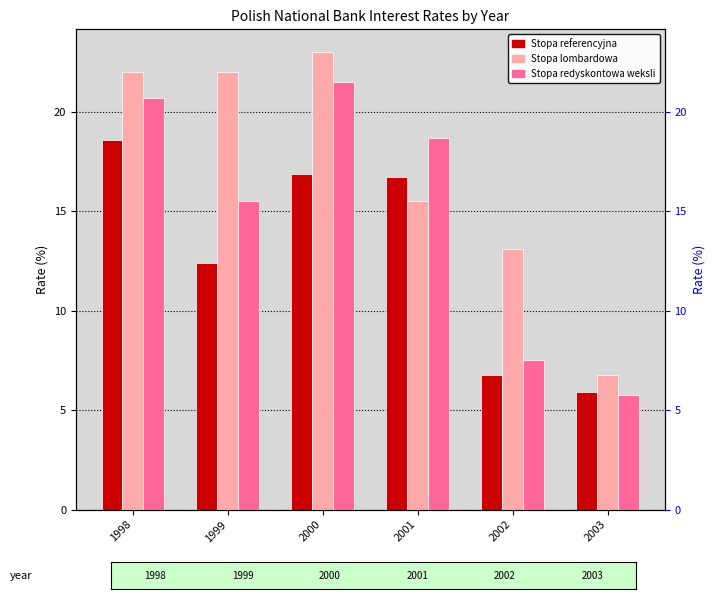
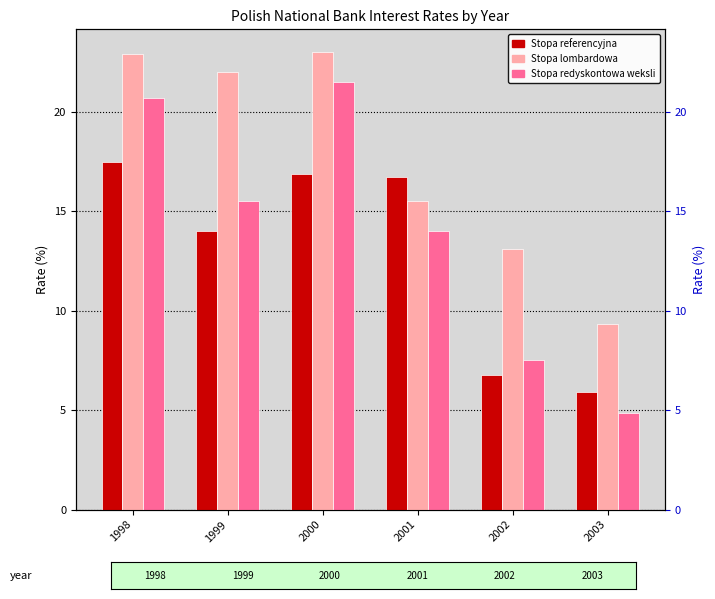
  {
    "Stopa referencyjna": {
-     "1998": 18.6,
-     "1999": 12.4,
+     "1998": 17.5,
+     "1999": 14.0,
      "2000": 16.9,
      "2001": 16.7,
      "2002": 6.8,
      "2003": 5.9
    },
    "Stopa lombardowa": {
-     "1998": 22.0,
+     "1998": 22.9,
      "1999": 22.0,
      "2000": 23.0,
      "2001": 15.5,
      "2002": 13.1,
-     "2003": 6.8
+     "2003": 9.4
    },
    "Stopa redyskontowa weksli": {
      "1998": 20.7,
      "1999": 15.5,
      "2000": 21.5,
-     "2001": 18.7,
+     "2001": 14.0,
      "2002": 7.5,
-     "2003": 5.8
+     "2003": 4.9
    }
  }
